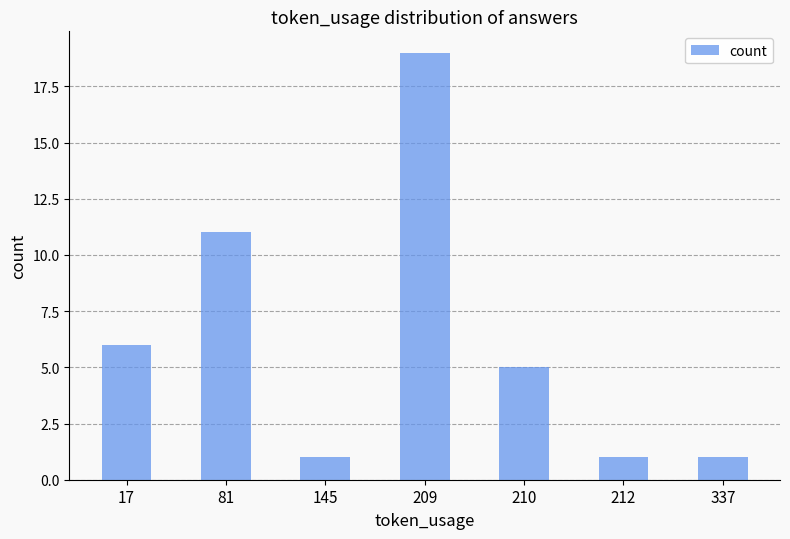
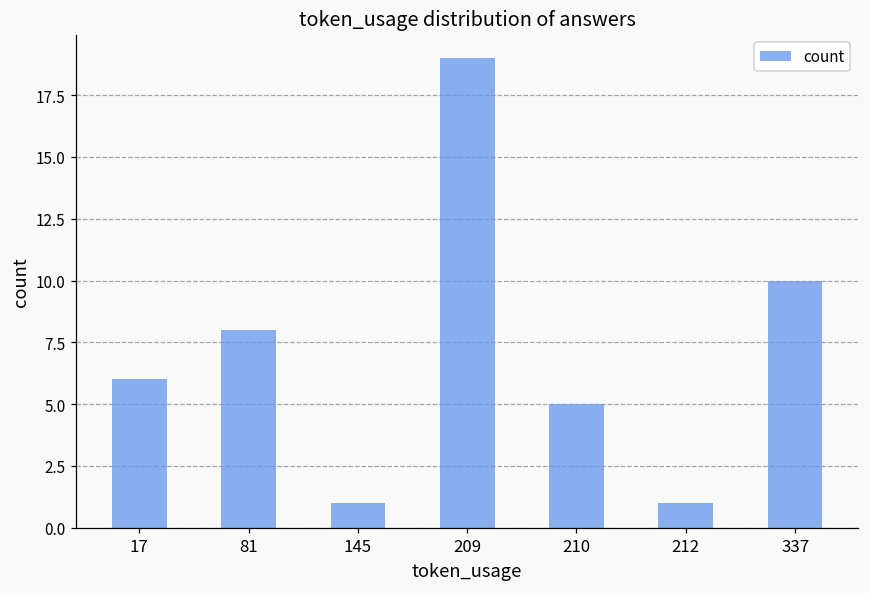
  {
    "17": 6,
-   "81": 11,
+   "81": 8,
    "145": 1,
    "209": 19,
    "210": 5,
    "212": 1,
-   "337": 1
+   "337": 10
  }
